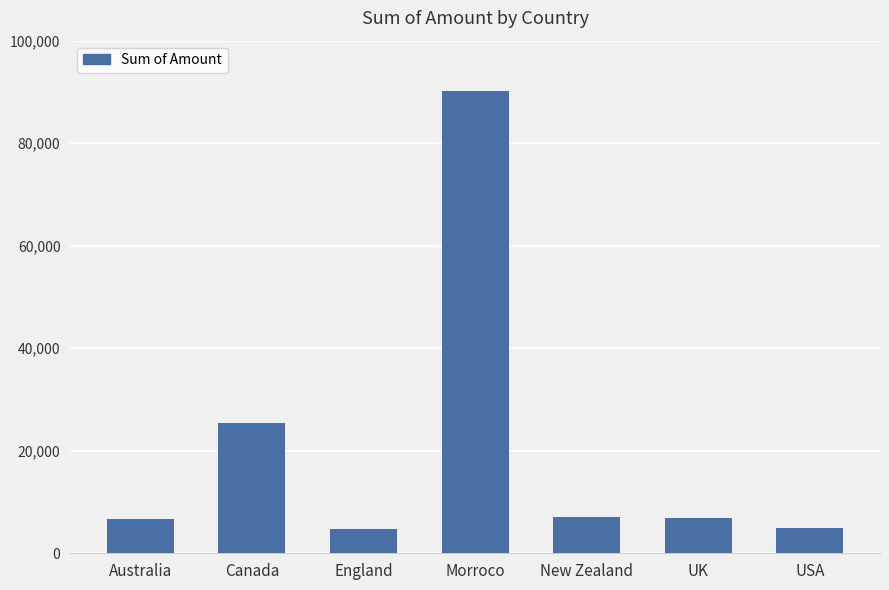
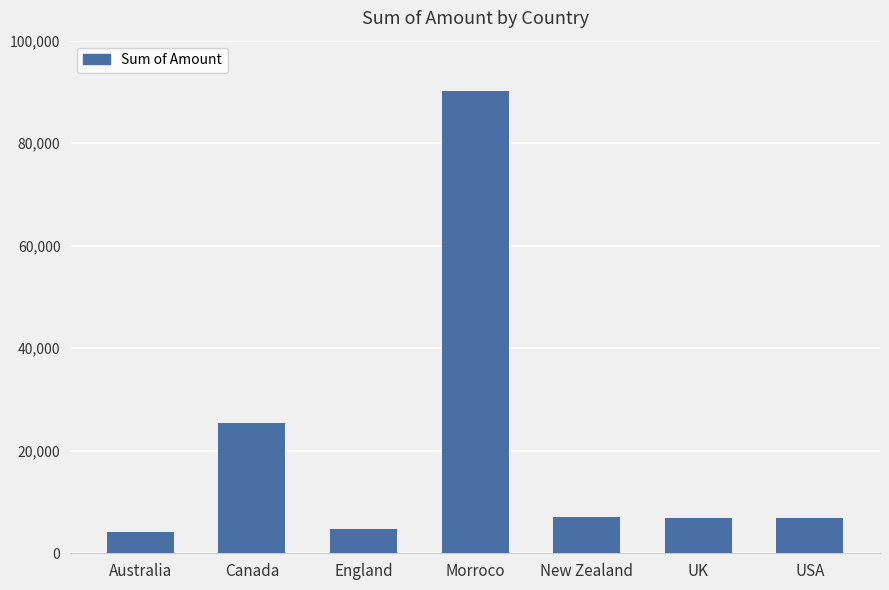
  {
-   "Australia": "7,000",
+   "Australia": "4,000",
    "Canada": "25,000",
    "England": "5,000",
    "Morroco": "90,000",
    "New Zealand": "7,000",
    "UK": "7,000",
-   "USA": "5,000"
+   "USA": "7,000"
  }
